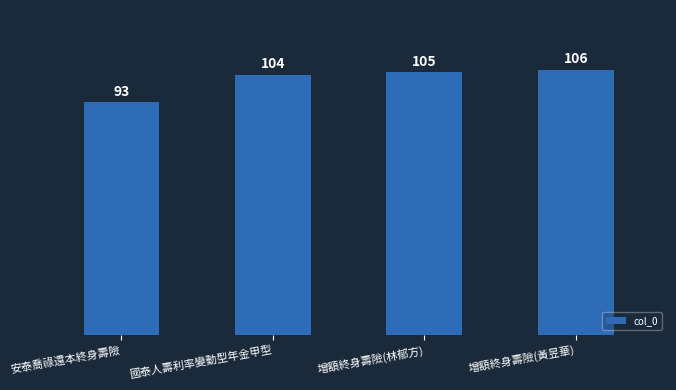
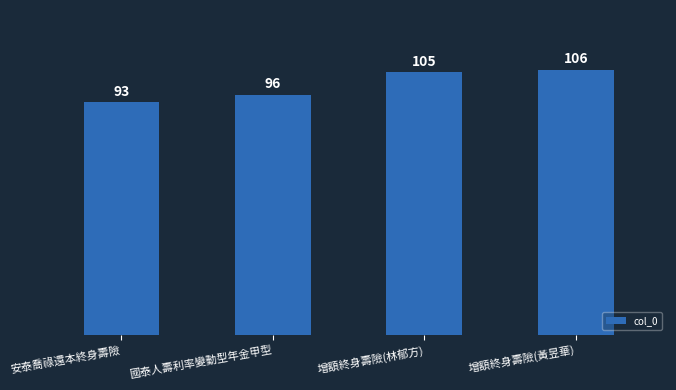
  {
    "安泰喬祿還本終身壽險": 93,
-   "國泰人壽利率變動型年金甲型": 104,
+   "國泰人壽利率變動型年金甲型": 96,
    "增額終身壽險(林郁方)": 105,
    "增額終身壽險(黃昱華)": 106
  }
